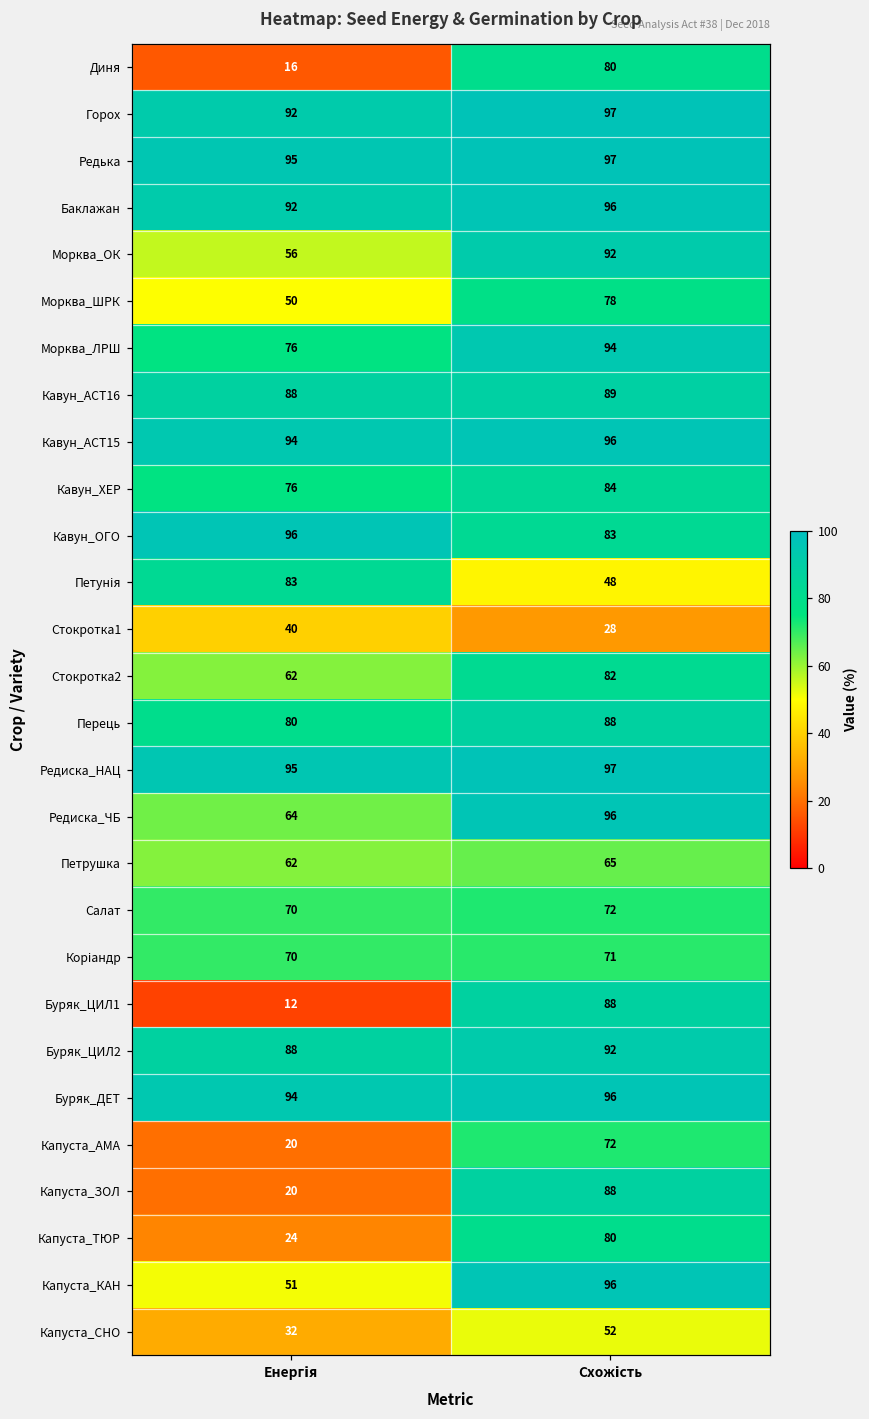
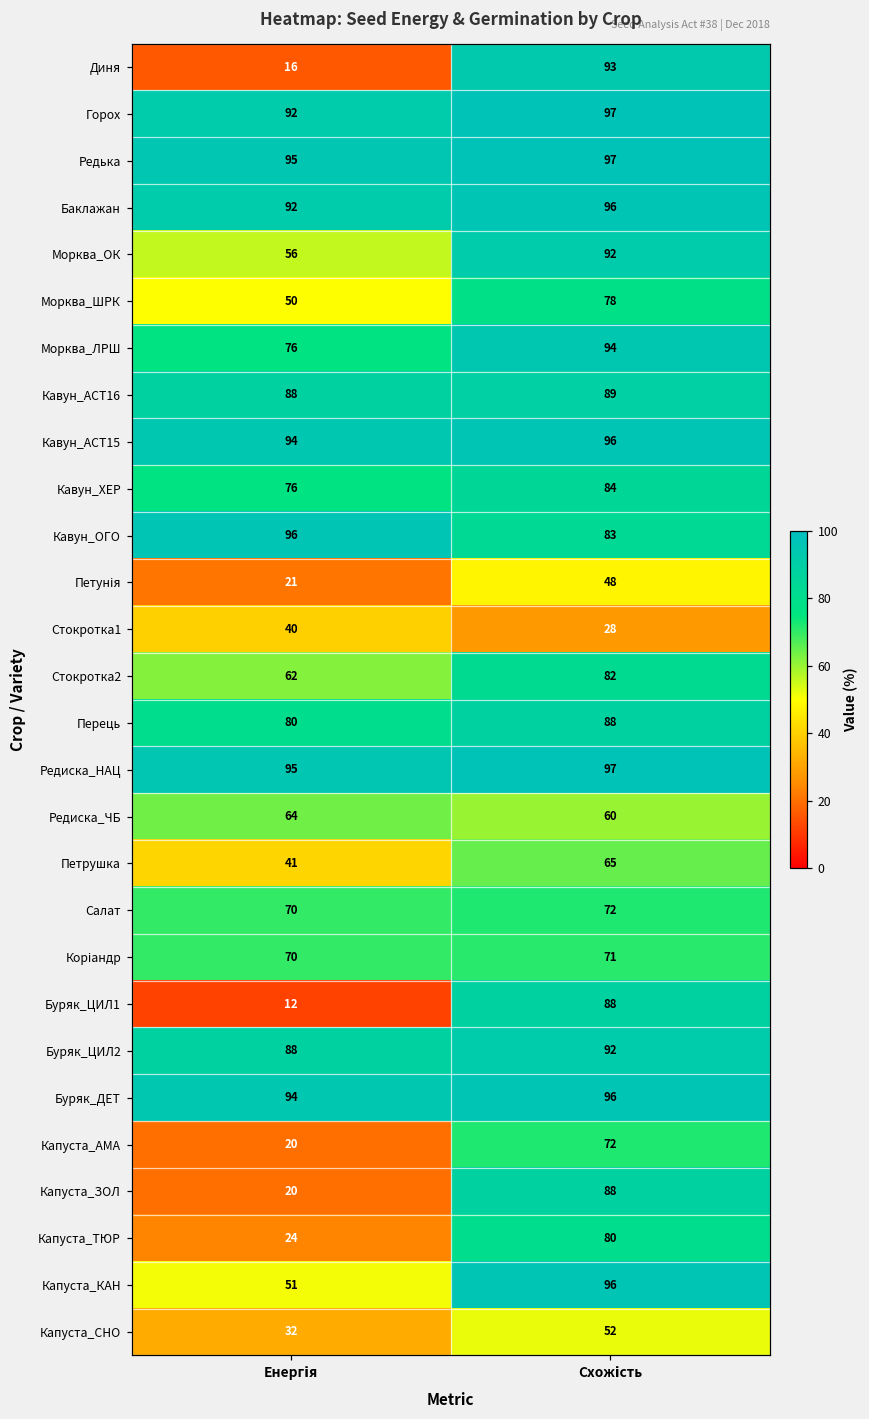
  {
    "Диня": {
      "Енергія": 16,
-     "Схожість": 80
+     "Схожість": 93
    },
    "Горох": {
      "Енергія": 92,
      "Схожість": 97
    },
    "Редька": {
      "Енергія": 95,
      "Схожість": 97
    },
    "Баклажан": {
      "Енергія": 92,
      "Схожість": 96
    },
    "Морква_ОК": {
      "Енергія": 56,
      "Схожість": 92
    },
    "Морква_ШРК": {
      "Енергія": 50,
      "Схожість": 78
    },
    "Морква_ЛРШ": {
      "Енергія": 76,
      "Схожість": 94
    },
    "Кавун_АСТ16": {
      "Енергія": 88,
      "Схожість": 89
    },
    "Кавун_АСТ15": {
      "Енергія": 94,
      "Схожість": 96
    },
    "Кавун_ХЕР": {
      "Енергія": 76,
      "Схожість": 84
    },
    "Кавун_ОГО": {
      "Енергія": 96,
      "Схожість": 83
    },
    "Петунія": {
-     "Енергія": 83,
+     "Енергія": 21,
      "Схожість": 48
    },
    "Стокротка1": {
      "Енергія": 40,
      "Схожість": 28
    },
    "Стокротка2": {
      "Енергія": 62,
      "Схожість": 82
    },
    "Перець": {
      "Енергія": 80,
      "Схожість": 88
    },
    "Редиска_НАЦ": {
      "Енергія": 95,
      "Схожість": 97
    },
    "Редиска_ЧБ": {
      "Енергія": 64,
-     "Схожість": 96
+     "Схожість": 60
    },
    "Петрушка": {
-     "Енергія": 62,
+     "Енергія": 41,
      "Схожість": 65
    },
    "Салат": {
      "Енергія": 70,
      "Схожість": 72
    },
    "Коріандр": {
      "Енергія": 70,
      "Схожість": 71
    },
    "Буряк_ЦИЛ1": {
      "Енергія": 12,
      "Схожість": 88
    },
    "Буряк_ЦИЛ2": {
      "Енергія": 88,
      "Схожість": 92
    },
    "Буряк_ДЕТ": {
      "Енергія": 94,
      "Схожість": 96
    },
    "Капуста_АМА": {
      "Енергія": 20,
      "Схожість": 72
    },
    "Капуста_ЗОЛ": {
      "Енергія": 20,
      "Схожість": 88
    },
    "Капуста_ТЮР": {
      "Енергія": 24,
      "Схожість": 80
    },
    "Капуста_КАН": {
      "Енергія": 51,
      "Схожість": 96
    },
    "Капуста_СНО": {
      "Енергія": 32,
      "Схожість": 52
    }
  }
